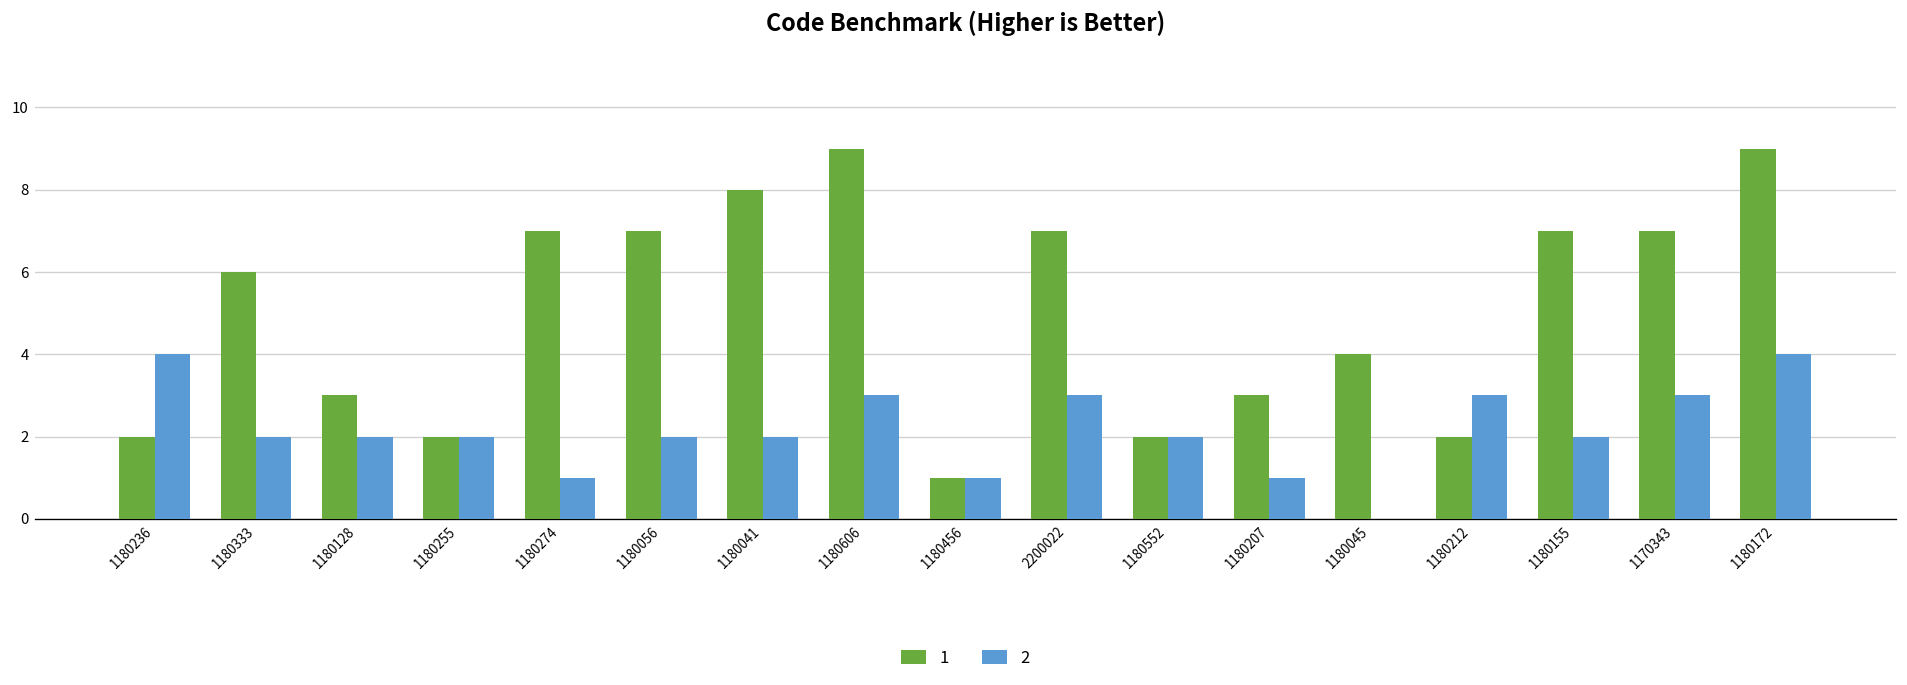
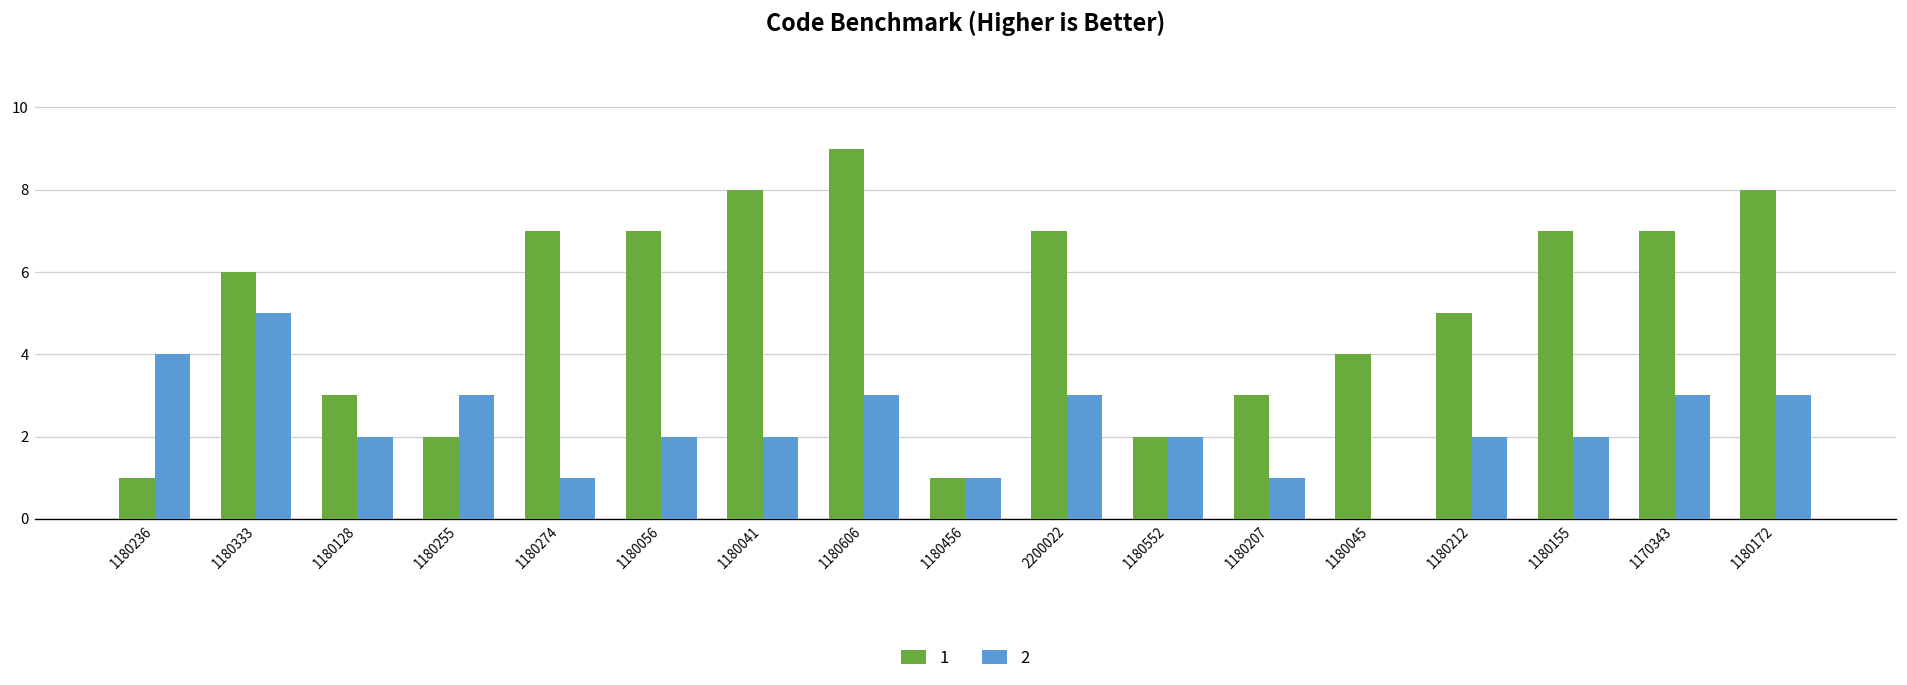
  {
    "1": {
-     "1180236": 2,
+     "1180236": 1,
      "1180333": 6,
      "1180128": 3,
      "1180255": 2,
      "1180274": 7,
      "1180056": 7,
      "1180041": 8,
      "1180606": 9,
      "1180456": 1,
      "2200022": 7,
      "1180552": 2,
      "1180207": 3,
      "1180045": 4,
-     "1180212": 2,
+     "1180212": 5,
      "1180155": 7,
      "1170343": 7,
-     "1180172": 9
+     "1180172": 8
    },
    "2": {
      "1180236": 4,
-     "1180333": 2,
+     "1180333": 5,
      "1180128": 2,
-     "1180255": 2,
+     "1180255": 3,
      "1180274": 1,
      "1180056": 2,
      "1180041": 2,
      "1180606": 3,
      "1180456": 1,
      "2200022": 3,
      "1180552": 2,
      "1180207": 1,
      "1180045": 0,
-     "1180212": 3,
+     "1180212": 2,
      "1180155": 2,
      "1170343": 3,
-     "1180172": 4
+     "1180172": 3
    }
  }
